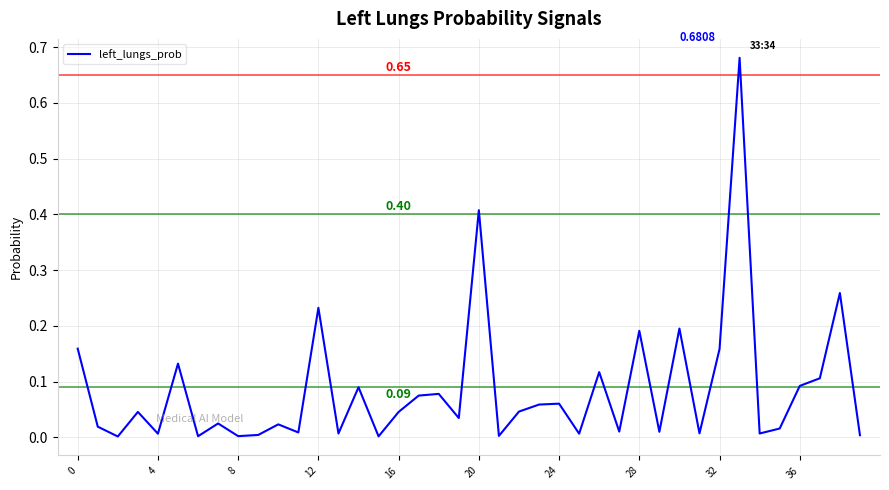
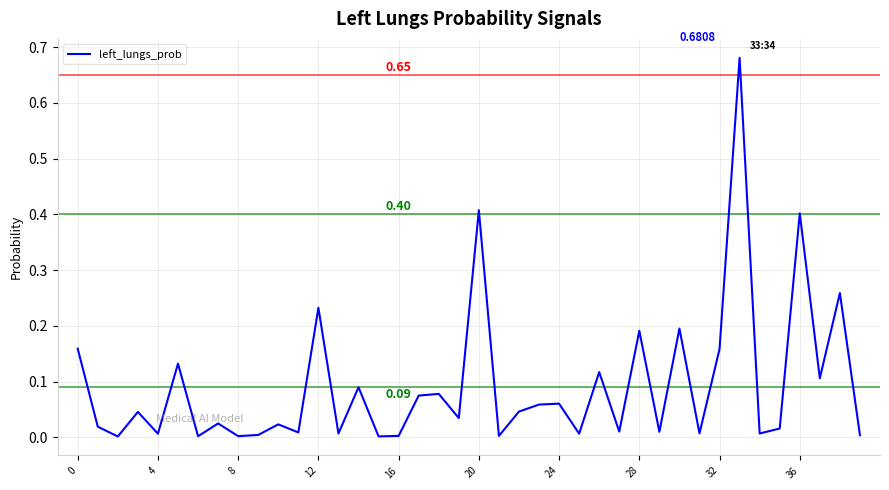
  {
    "0": 0.16,
    "4": 0.01,
    "8": 0.00,
    "12": 0.23,
-   "16": 0.05,
+   "16": 0.00,
    "20": 0.41,
    "24": 0.06,
    "28": 0.19,
    "32": 0.16,
-   "36": 0.09
+   "36": 0.40
  }
